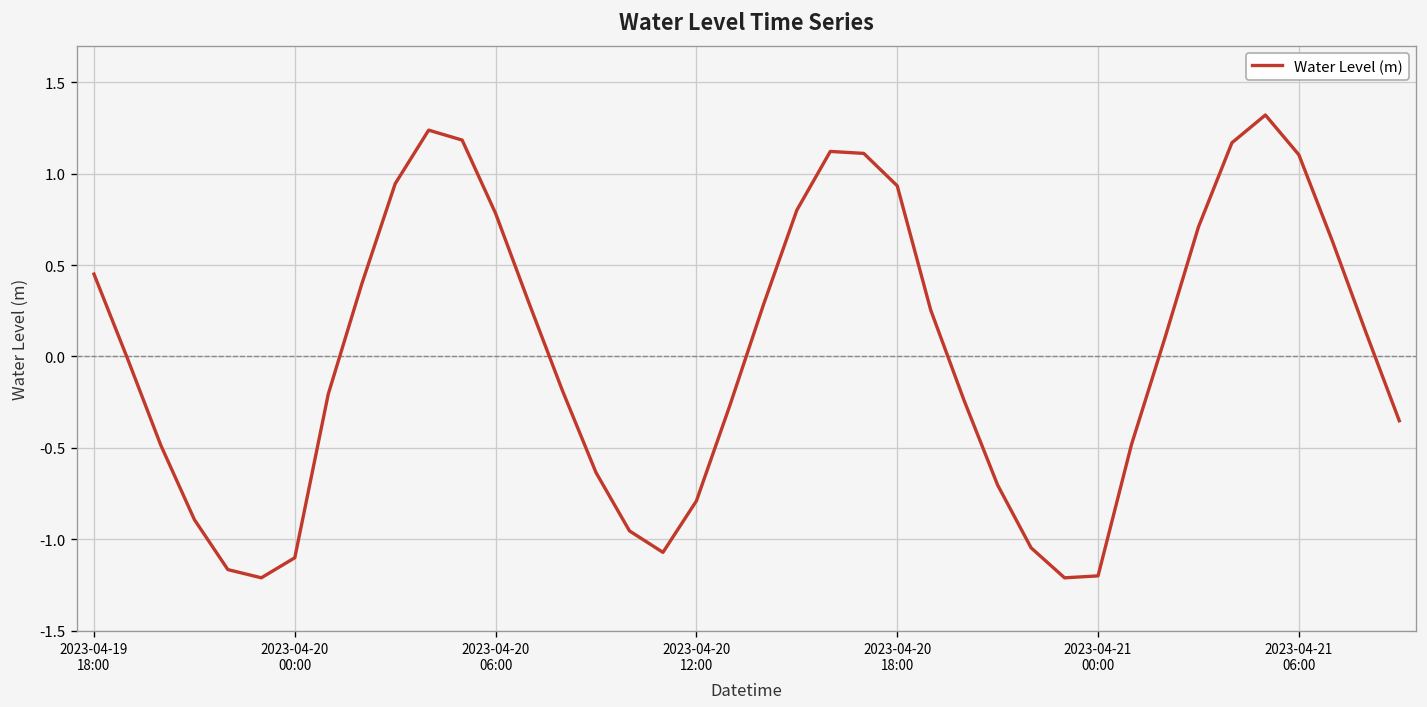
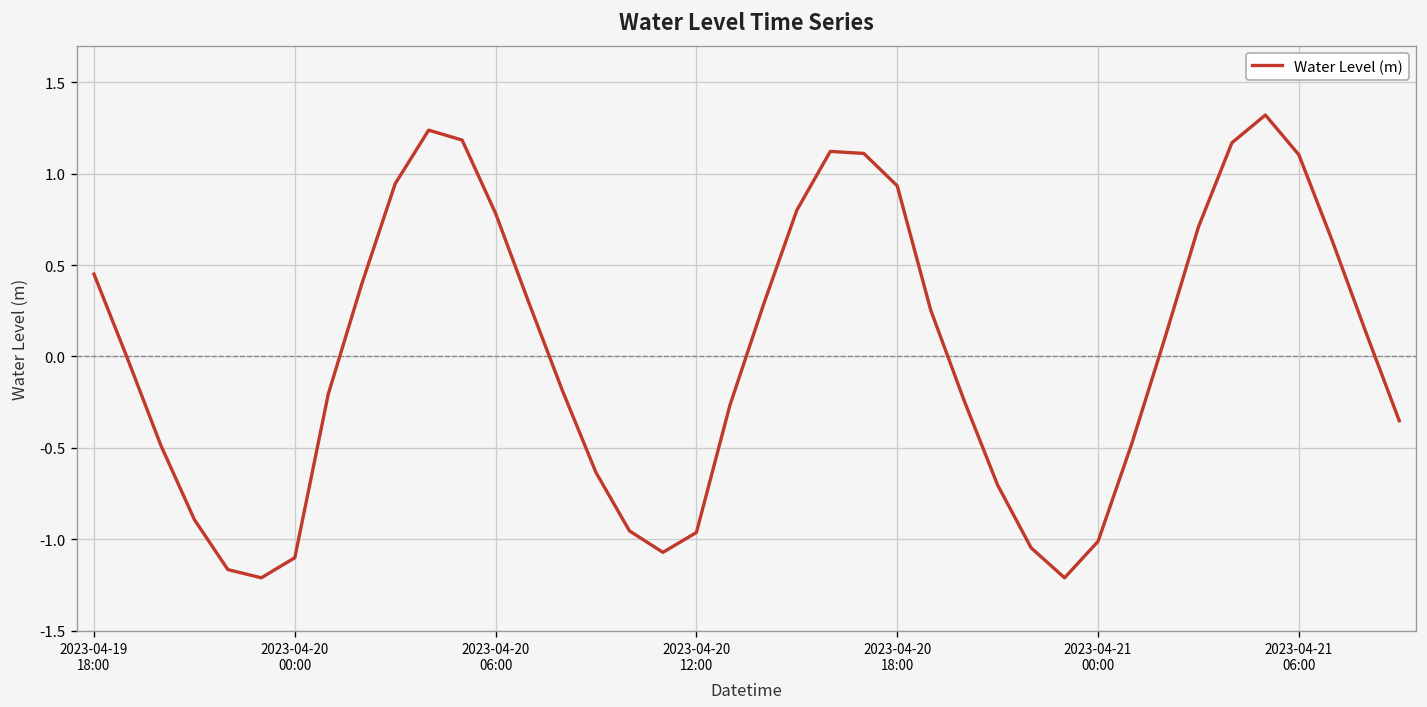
  {
    "2023-04-19 18:00": 0.45,
    "2023-04-20 00:00": -1.10,
    "2023-04-20 06:00": 0.78,
-   "2023-04-20 12:00": -0.79,
+   "2023-04-20 12:00": -0.96,
    "2023-04-20 18:00": 0.93,
-   "2023-04-21 00:00": -1.20,
+   "2023-04-21 00:00": -1.01,
    "2023-04-21 06:00": 1.10
  }
